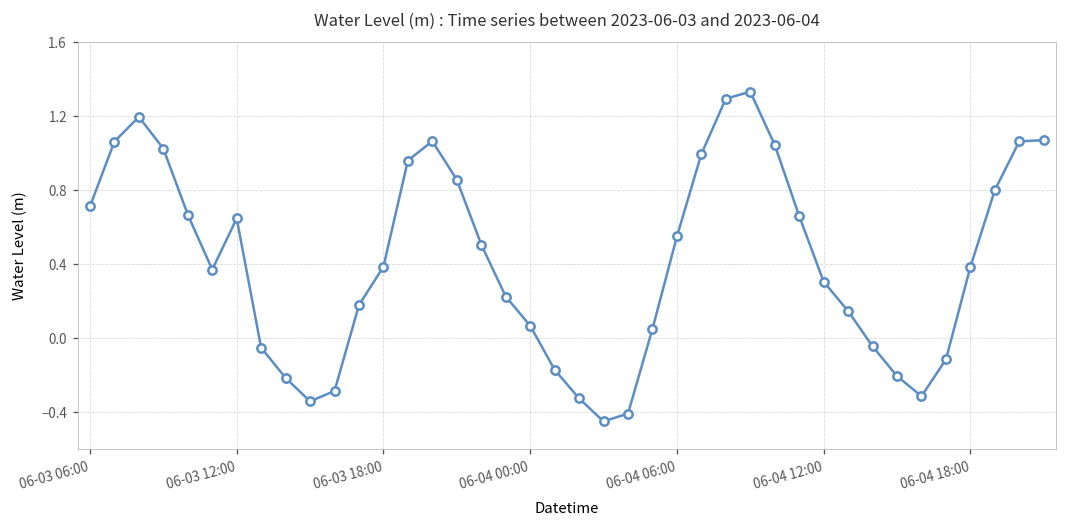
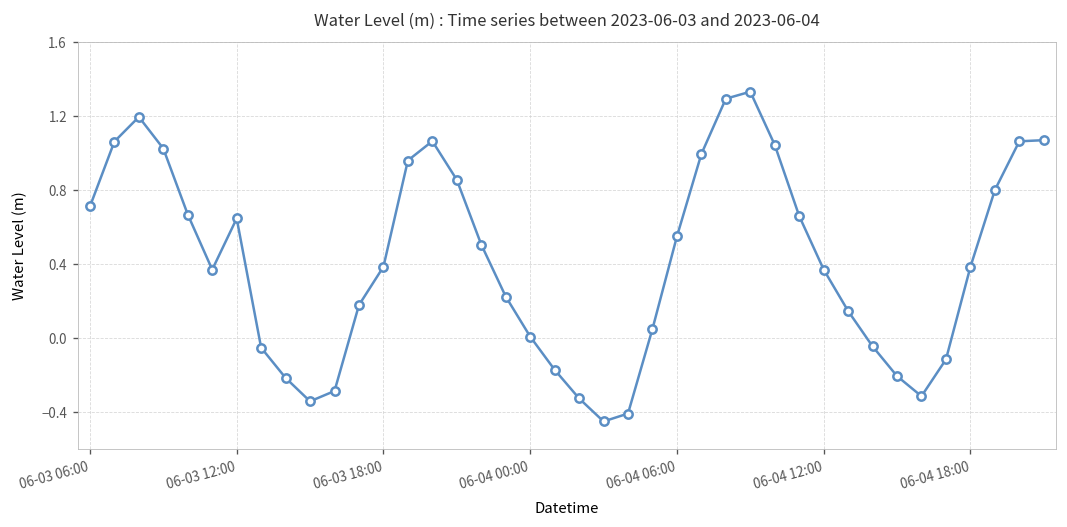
  {
    "06-03 06:00": 0.71,
    "06-03 12:00": 0.64,
    "06-03 18:00": 0.38,
-   "06-04 00:00": 0.06,
+   "06-04 00:00": 0.01,
    "06-04 06:00": 0.55,
-   "06-04 12:00": 0.30,
+   "06-04 12:00": 0.37,
    "06-04 18:00": 0.38
  }
